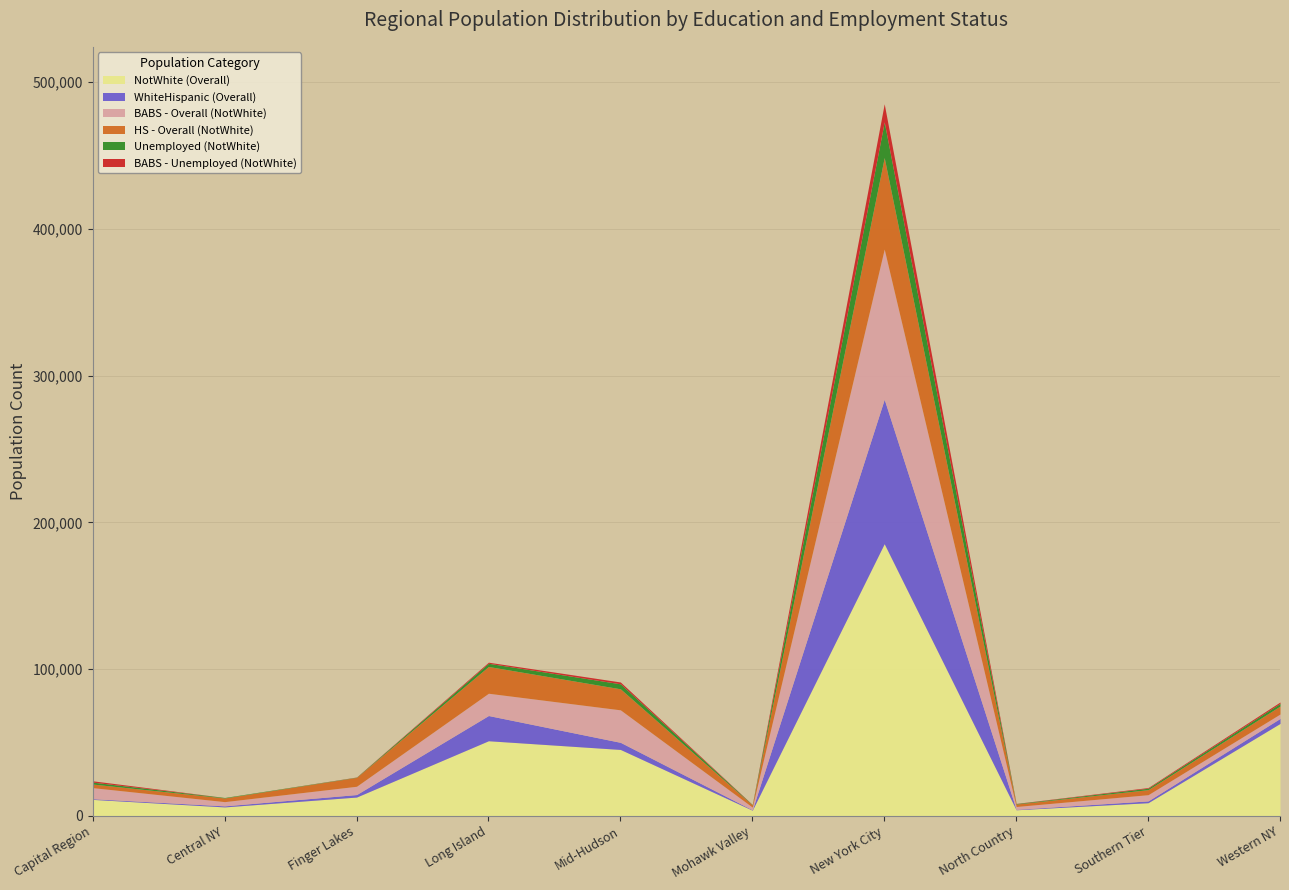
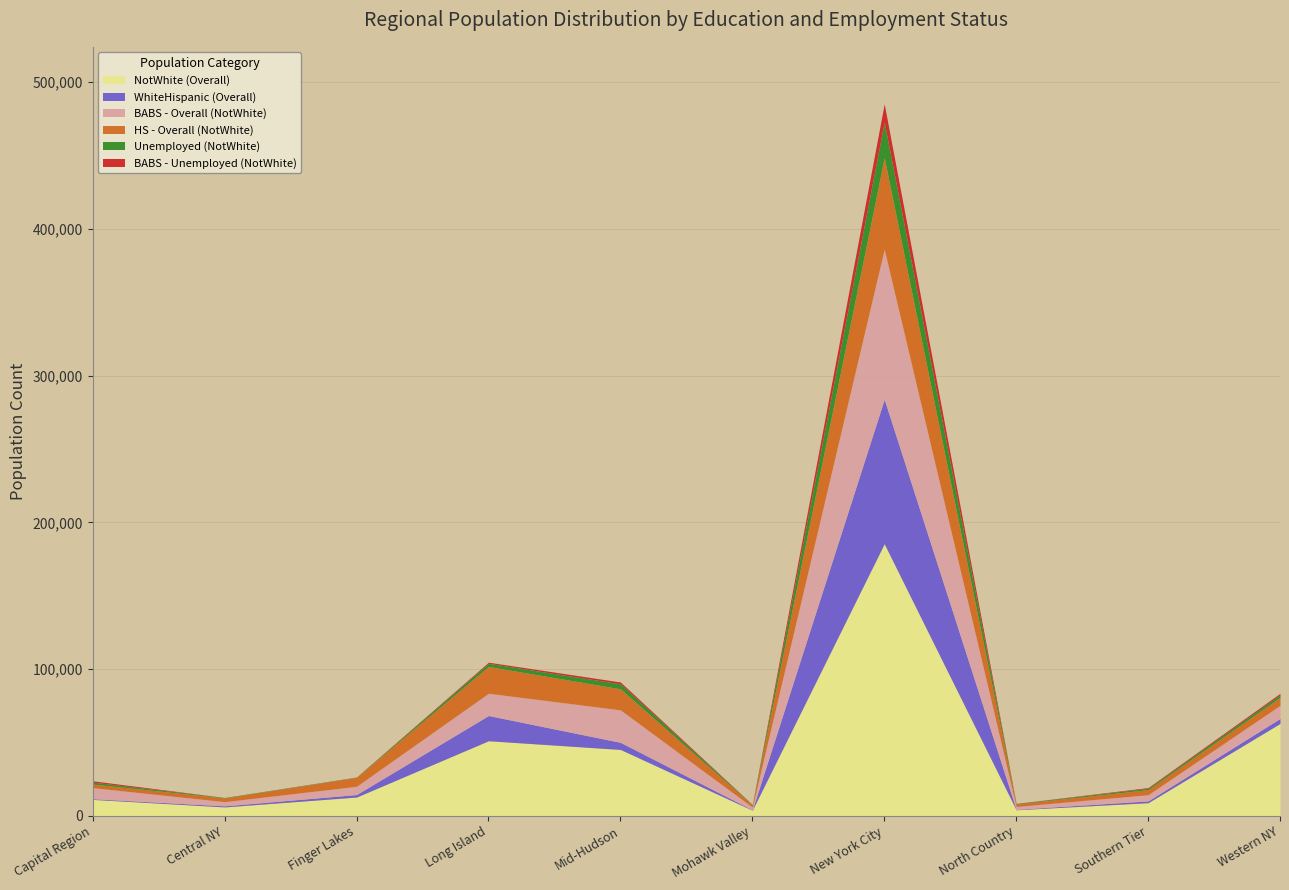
  {
    "NotWhite (Overall)": {
      "Finger Lakes": "13,000",
      "Long Island": "51,000",
      "Mid-Hudson": "45,000",
      "New York City": "185,000",
      "Western NY": "63,000"
    },
    "WhiteHispanic (Overall)": {
      "Finger Lakes": "2,000",
      "Long Island": "17,000",
      "Mid-Hudson": "5,000",
      "New York City": "98,000",
      "Western NY": "3,000"
    },
    "BABS - Overall (NotWhite)": {
      "Capital Region": "8,000",
      "Central NY": "3,000",
      "Finger Lakes": "6,000",
      "Long Island": "15,000",
      "Mid-Hudson": "22,000",
      "New York City": "102,000",
      "Southern Tier": "4,000",
-     "Western NY": "3,000"
+     "Western NY": "9,000"
    },
    "HS - Overall (NotWhite)": {
      "Long Island": "18,000",
      "Mid-Hudson": "14,000",
      "New York City": "62,000",
      "Western NY": "5,000"
    },
    "Unemployed (NotWhite)": {
      "New York City": "24,000"
    },
    "BABS - Unemployed (NotWhite)": {
      "New York City": "12,000"
    }
  }
